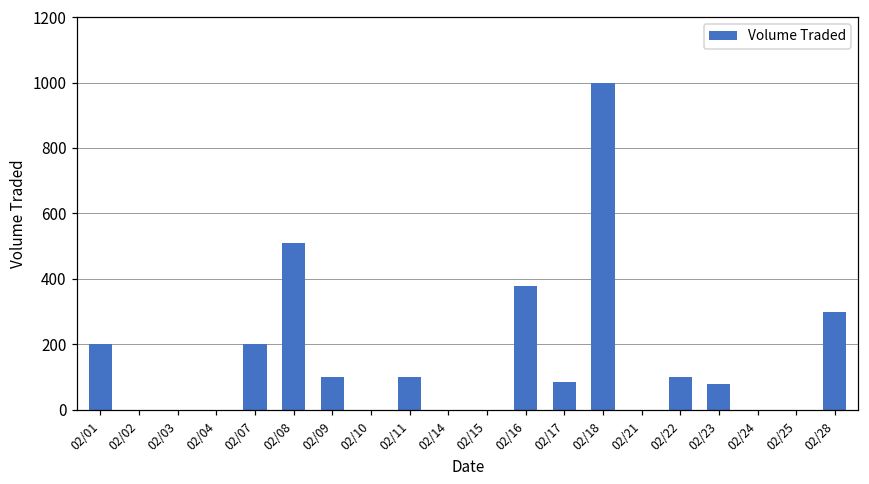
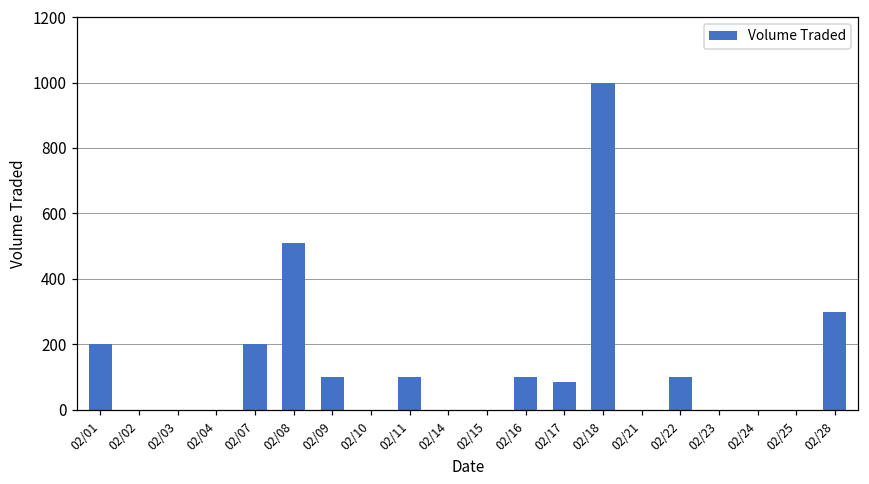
  {
    "02/01": 200,
    "02/02": 0,
    "02/03": 0,
    "02/04": 0,
    "02/07": 200,
    "02/08": 510,
    "02/09": 100,
    "02/10": 0,
    "02/11": 100,
    "02/14": 0,
    "02/15": 0,
-   "02/16": 380,
+   "02/16": 100,
    "02/17": 80,
    "02/18": 1000,
    "02/21": 0,
    "02/22": 100,
-   "02/23": 80,
+   "02/23": 0,
    "02/24": 0,
    "02/25": 0,
    "02/28": 300
  }
